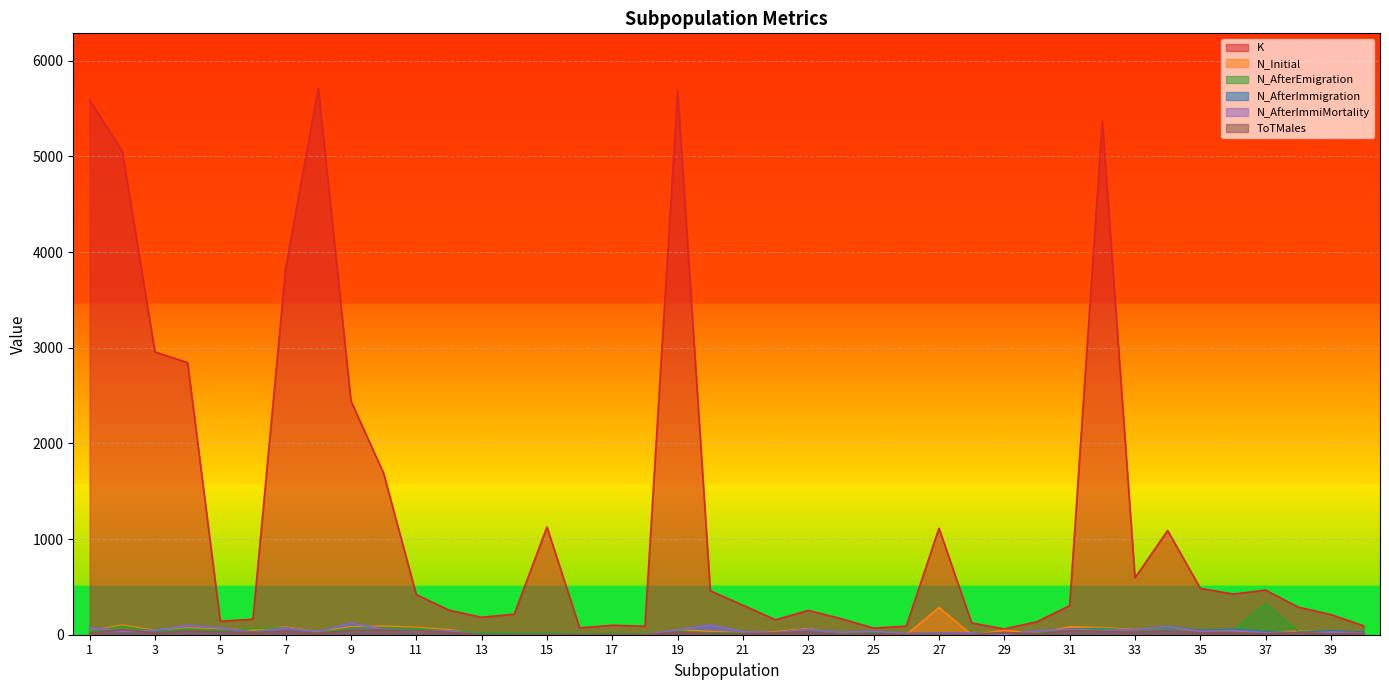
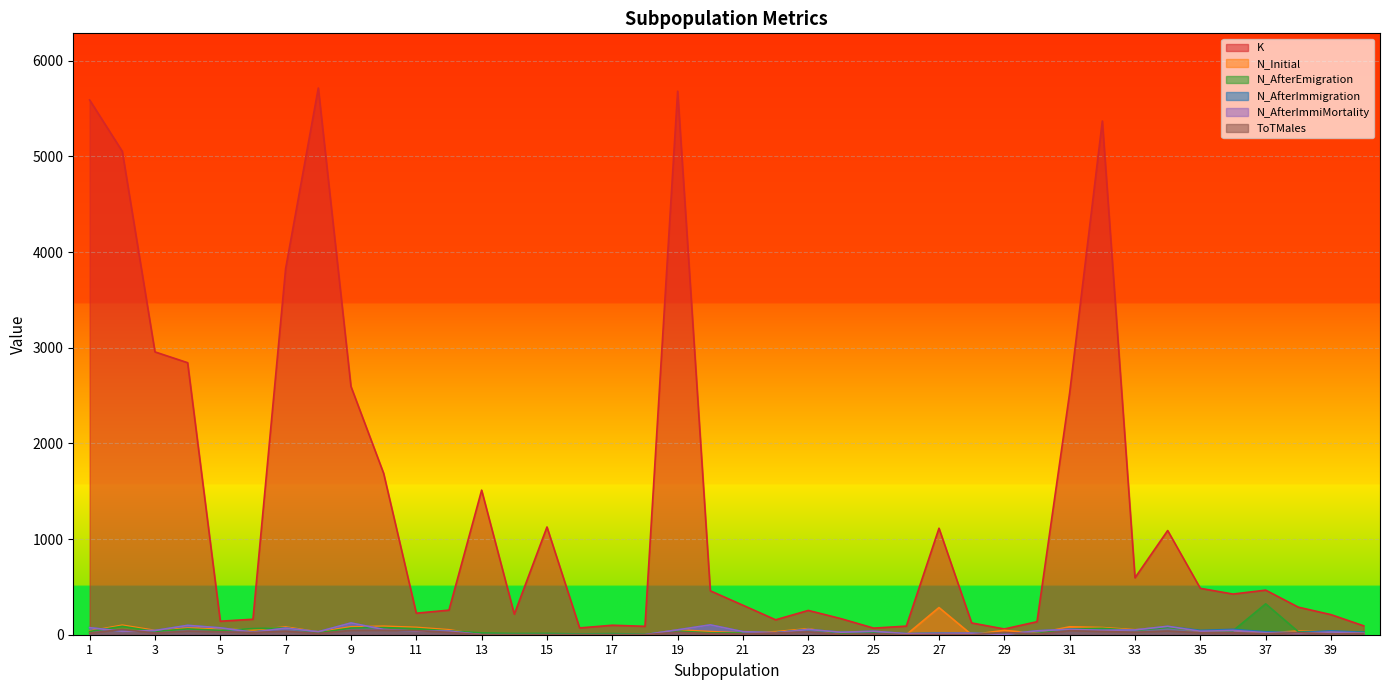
  {
    "K": {
      "1": 5600,
      "3": 3000,
      "5": 100,
      "7": 3800,
-     "9": 2400,
-     "11": 400,
-     "13": 200,
+     "9": 2600,
+     "11": 200,
+     "13": 1500,
      "15": 1100,
      "17": 100,
      "19": 5700,
      "21": 300,
      "23": 300,
      "25": 100,
      "27": 1100,
-     "31": 300,
+     "31": 2500,
      "33": 600,
      "35": 500,
      "37": 500,
      "39": 200
    },
    "N_Initial": {
      "27": 300
    },
    "N_AfterEmigration": {
      "37": 300
    },
    "ToTMales": {
      "7": 0
    }
  }
